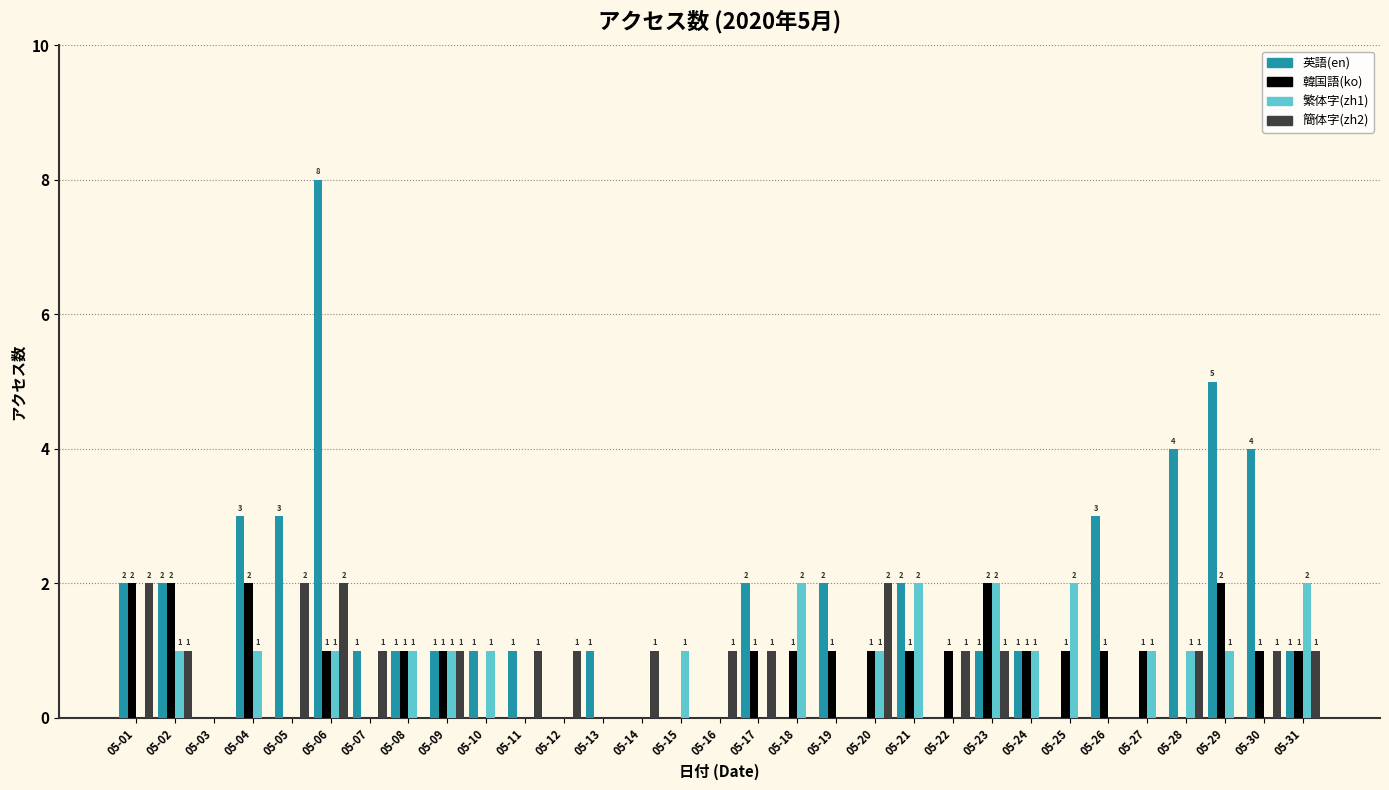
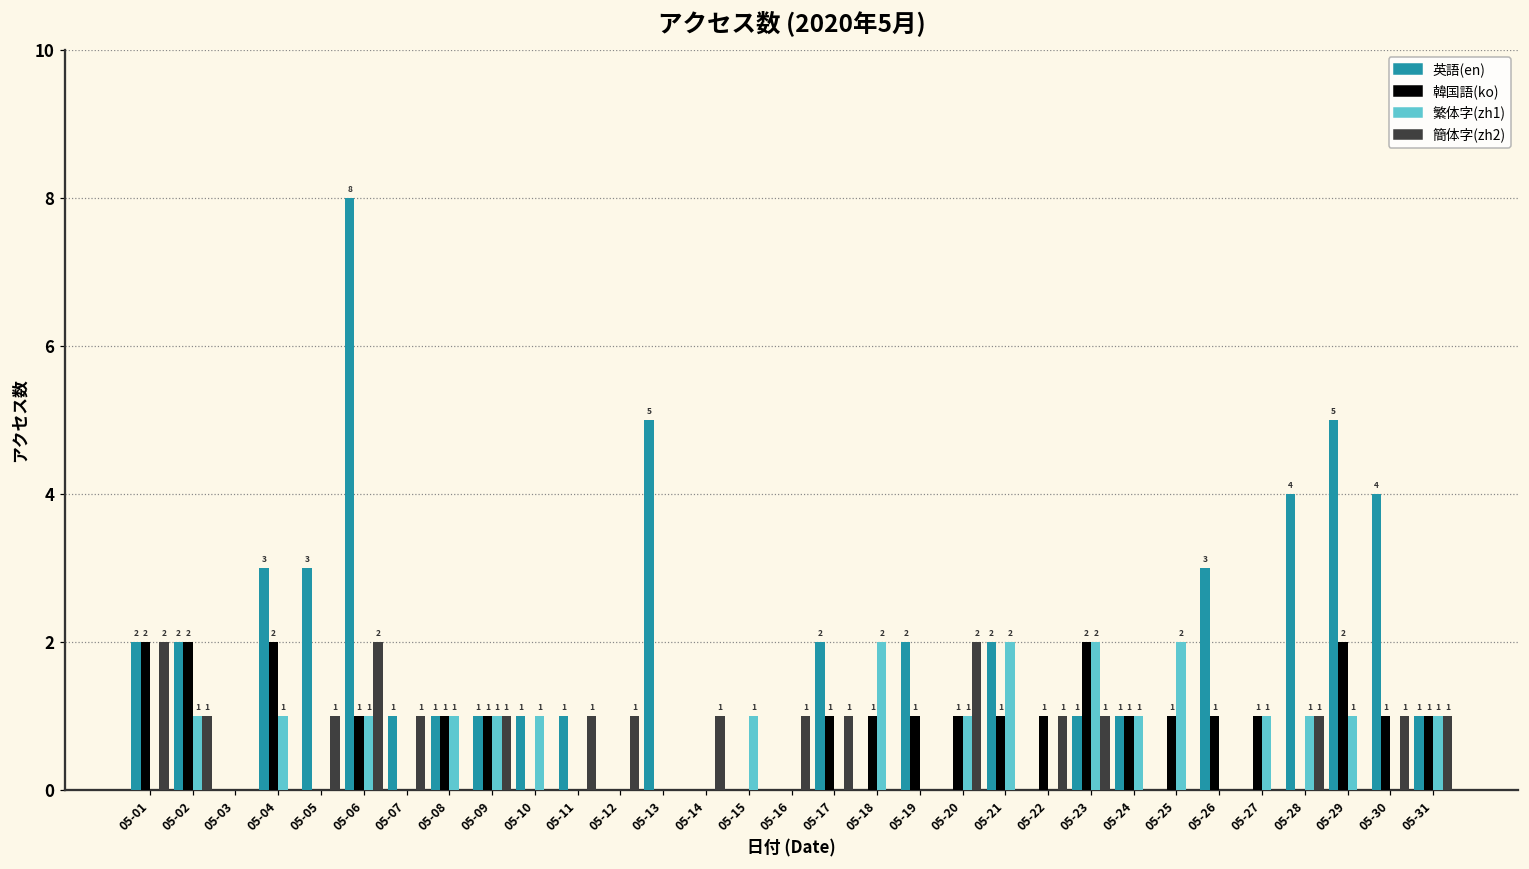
  {
    "英語(en)": {
      "05-01": 2,
      "05-02": 2,
      "05-04": 3,
      "05-05": 3,
      "05-06": 8,
      "05-07": 1,
      "05-08": 1,
      "05-09": 1,
      "05-10": 1,
      "05-11": 1,
-     "05-13": 1,
+     "05-13": 5,
      "05-17": 2,
      "05-19": 2,
      "05-21": 2,
      "05-23": 1,
      "05-24": 1,
      "05-26": 3,
      "05-28": 4,
      "05-29": 5,
      "05-30": 4,
      "05-31": 1
    },
    "韓国語(ko)": {
      "05-01": 2,
      "05-02": 2,
      "05-04": 2,
      "05-06": 1,
      "05-08": 1,
      "05-09": 1,
      "05-17": 1,
      "05-18": 1,
      "05-19": 1,
      "05-20": 1,
      "05-21": 1,
      "05-22": 1,
      "05-23": 2,
      "05-24": 1,
      "05-25": 1,
      "05-26": 1,
      "05-27": 1,
      "05-29": 2,
      "05-30": 1,
      "05-31": 1
    },
    "繁体字(zh1)": {
      "05-02": 1,
      "05-04": 1,
      "05-06": 1,
      "05-08": 1,
      "05-09": 1,
      "05-10": 1,
      "05-15": 1,
      "05-18": 2,
      "05-20": 1,
      "05-21": 2,
      "05-23": 2,
      "05-24": 1,
      "05-25": 2,
      "05-27": 1,
      "05-28": 1,
      "05-29": 1,
-     "05-31": 2
+     "05-31": 1
    },
    "簡体字(zh2)": {
      "05-01": 2,
      "05-02": 1,
-     "05-05": 2,
+     "05-05": 1,
      "05-06": 2,
      "05-07": 1,
      "05-09": 1,
      "05-11": 1,
      "05-12": 1,
      "05-14": 1,
      "05-16": 1,
      "05-17": 1,
      "05-20": 2,
      "05-22": 1,
      "05-23": 1,
      "05-28": 1,
      "05-30": 1,
      "05-31": 1
    }
  }
